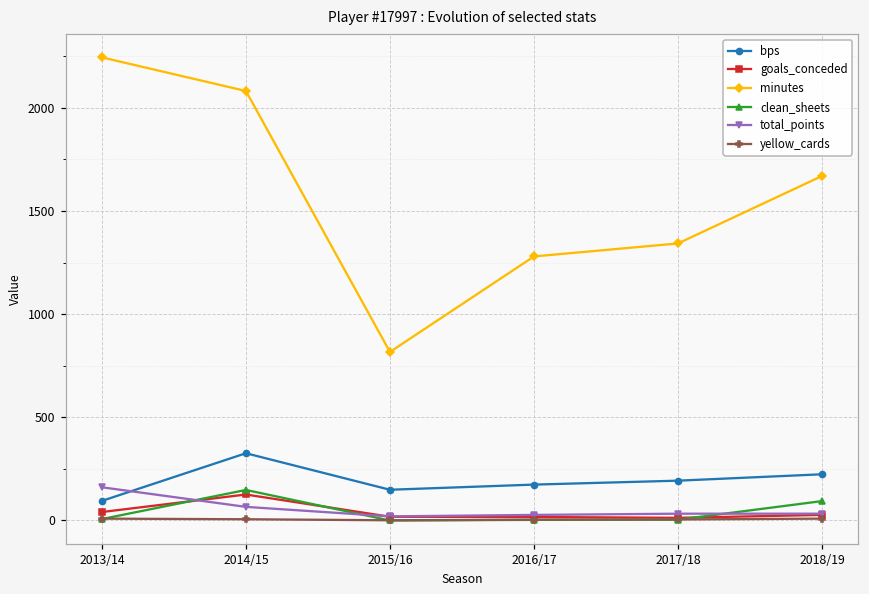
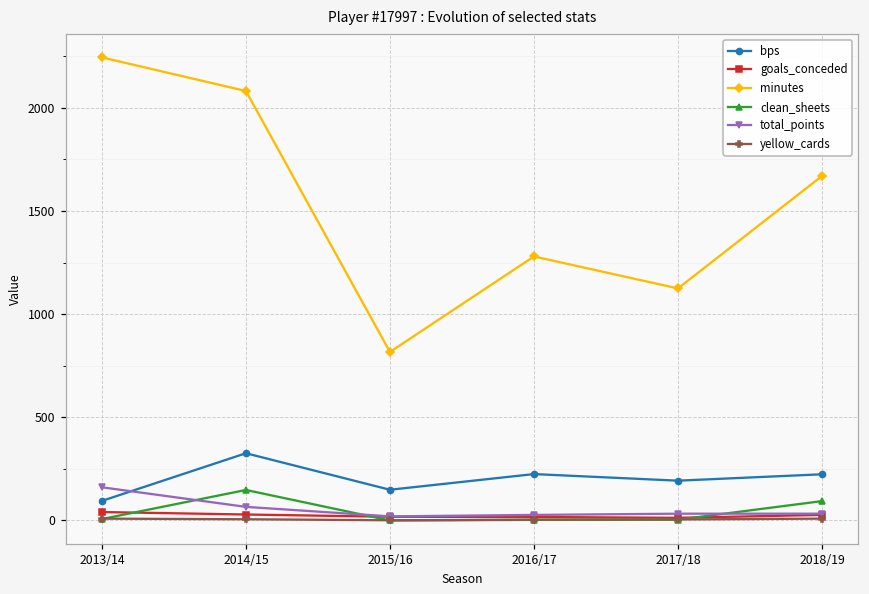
  {
    "bps": {
      "2013/14": 100,
      "2014/15": 330,
      "2015/16": 150,
-     "2016/17": 170,
+     "2016/17": 230,
      "2017/18": 190,
      "2018/19": 220
    },
    "goals_conceded": {
      "2013/14": 40,
-     "2014/15": 130
+     "2014/15": 30
    },
    "minutes": {
      "2013/14": 2250,
      "2014/15": 2080,
      "2015/16": 820,
      "2016/17": 1280,
-     "2017/18": 1340,
+     "2017/18": 1130,
      "2018/19": 1670
    },
    "clean_sheets": {
      "2014/15": 150,
      "2018/19": 90
    },
    "total_points": {
      "2013/14": 160,
      "2014/15": 70,
      "2017/18": 30
    },
    "yellow_cards": {
      "2014/15": 10,
      "2018/19": 10
    }
  }
